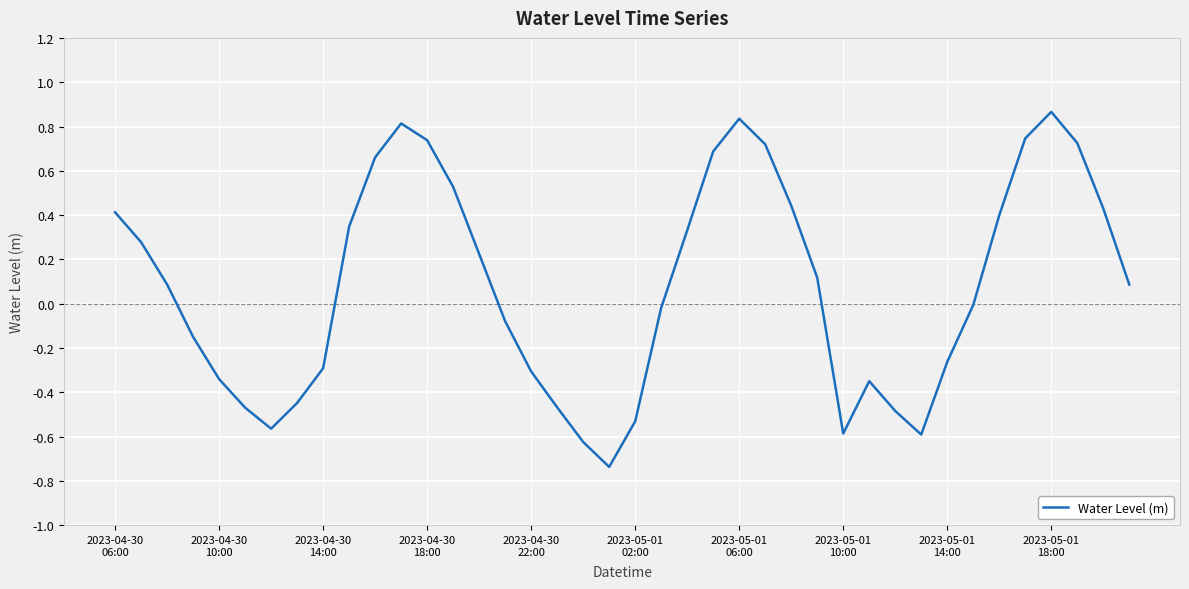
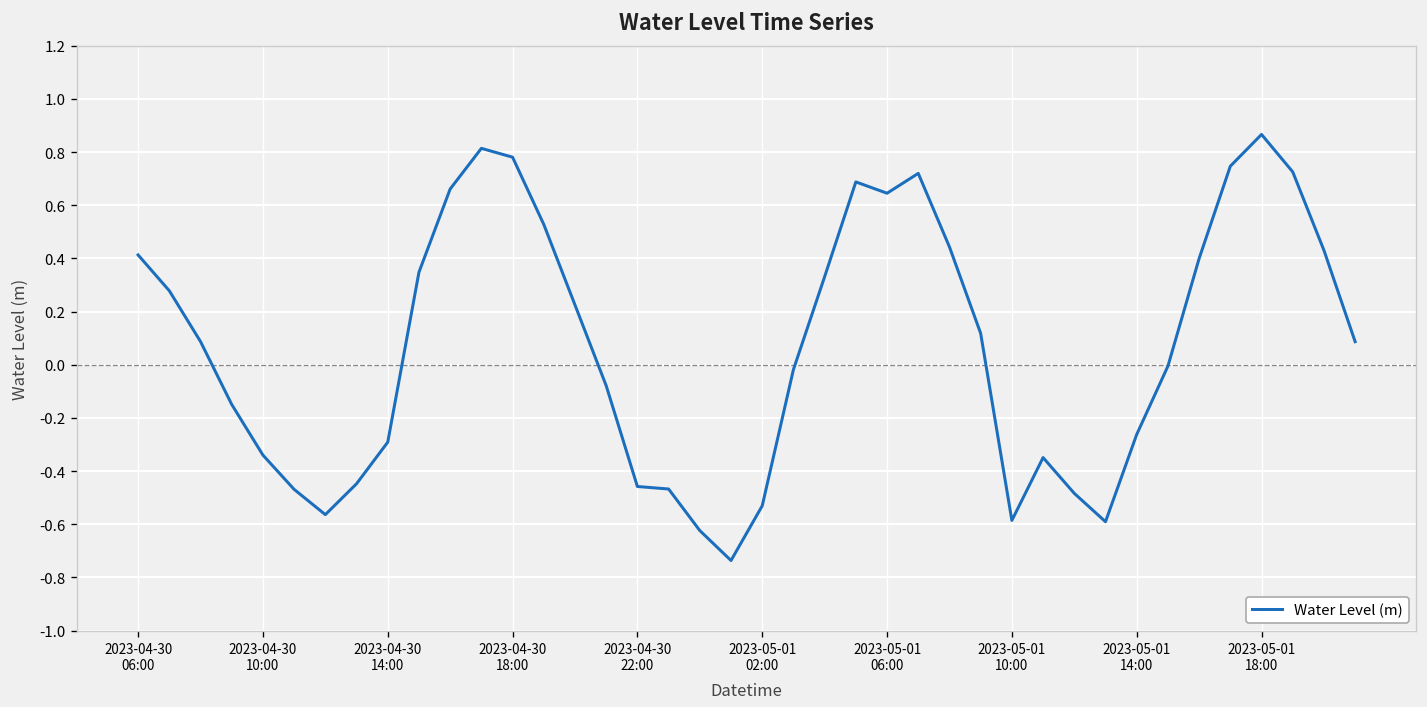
  {
    "2023-04-30 06:00": 0.41,
    "2023-04-30 10:00": -0.34,
    "2023-04-30 14:00": -0.29,
-   "2023-04-30 18:00": 0.74,
-   "2023-04-30 22:00": -0.31,
+   "2023-04-30 18:00": 0.78,
+   "2023-04-30 22:00": -0.46,
    "2023-05-01 02:00": -0.53,
-   "2023-05-01 06:00": 0.84,
+   "2023-05-01 06:00": 0.64,
    "2023-05-01 10:00": -0.59,
    "2023-05-01 14:00": -0.26,
    "2023-05-01 18:00": 0.87
  }
